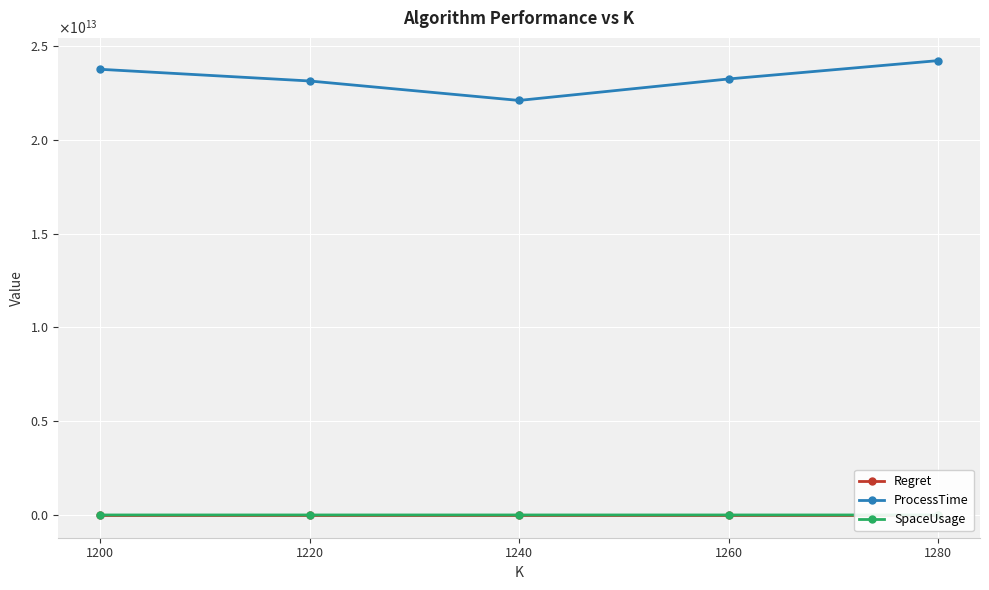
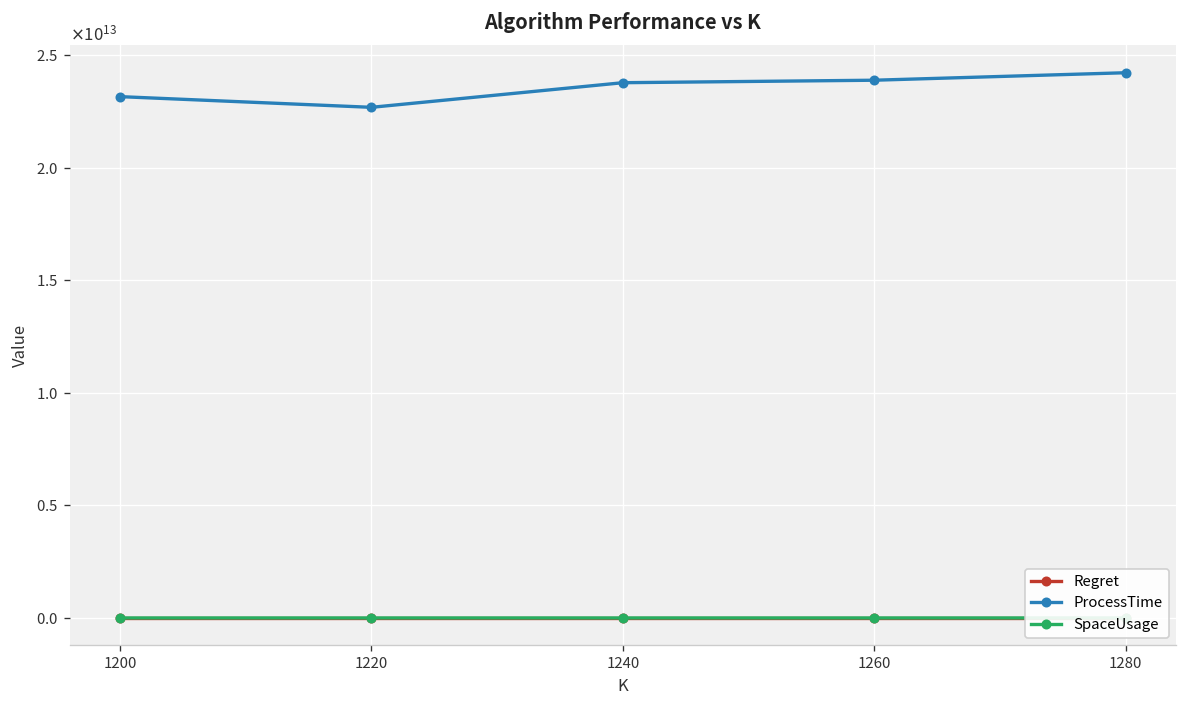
  {
    "SpaceUsage": {
      "1200": 0,
      "1220": 0,
      "1240": 0,
      "1260": 0
    },
    "ProcessTime": {
-     "1200": 23800000000000,
-     "1220": 23100000000000,
-     "1240": 22100000000000,
-     "1260": 23300000000000,
+     "1200": 23200000000000,
+     "1220": 22700000000000,
+     "1240": 23800000000000,
+     "1260": 23900000000000,
      "1280": 24200000000000
    }
  }
